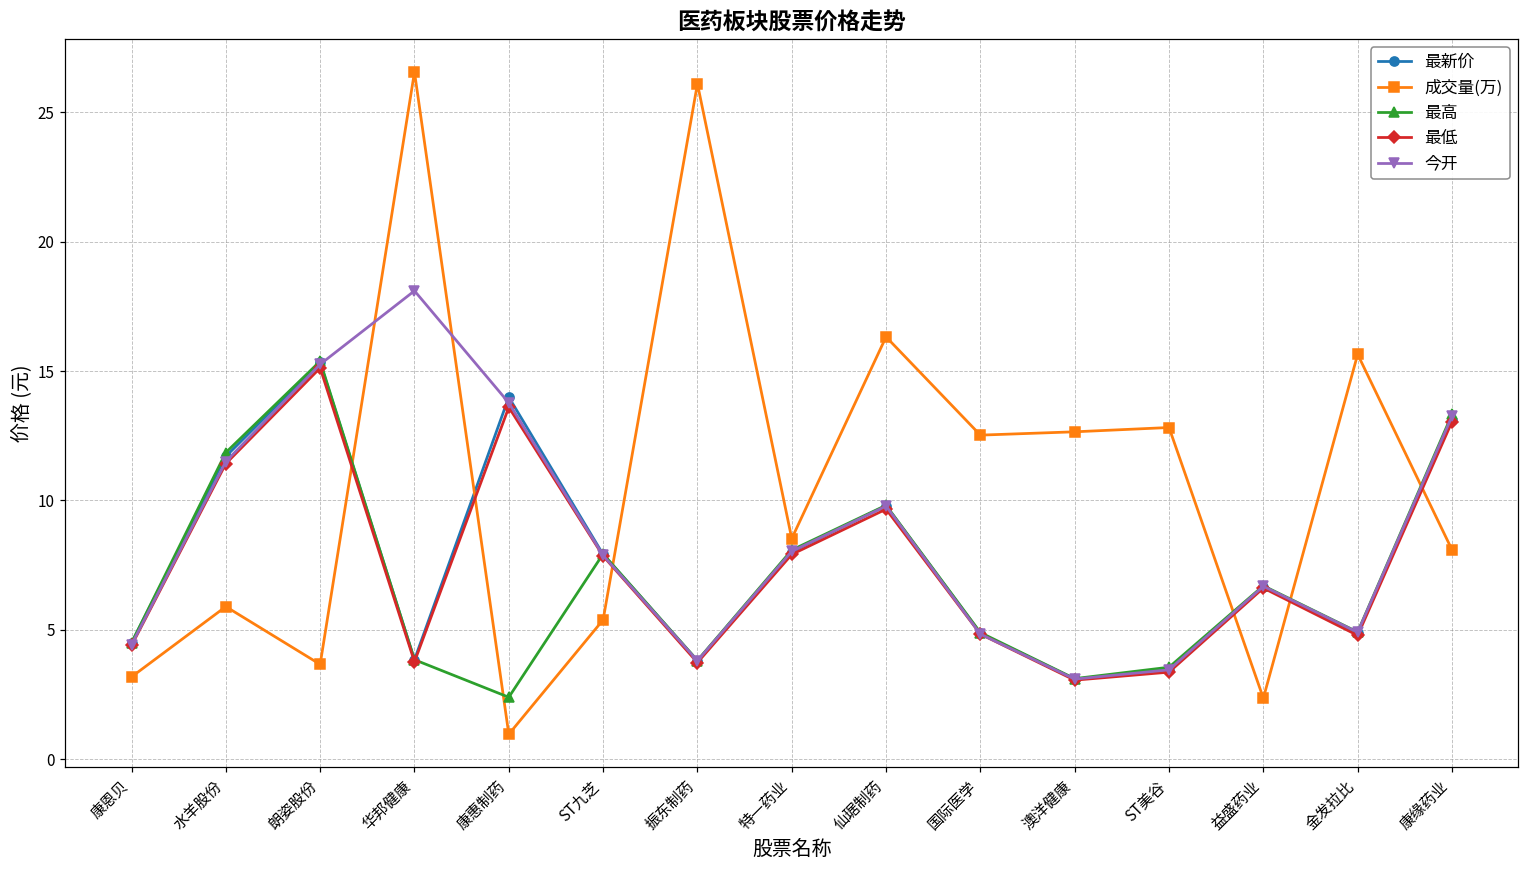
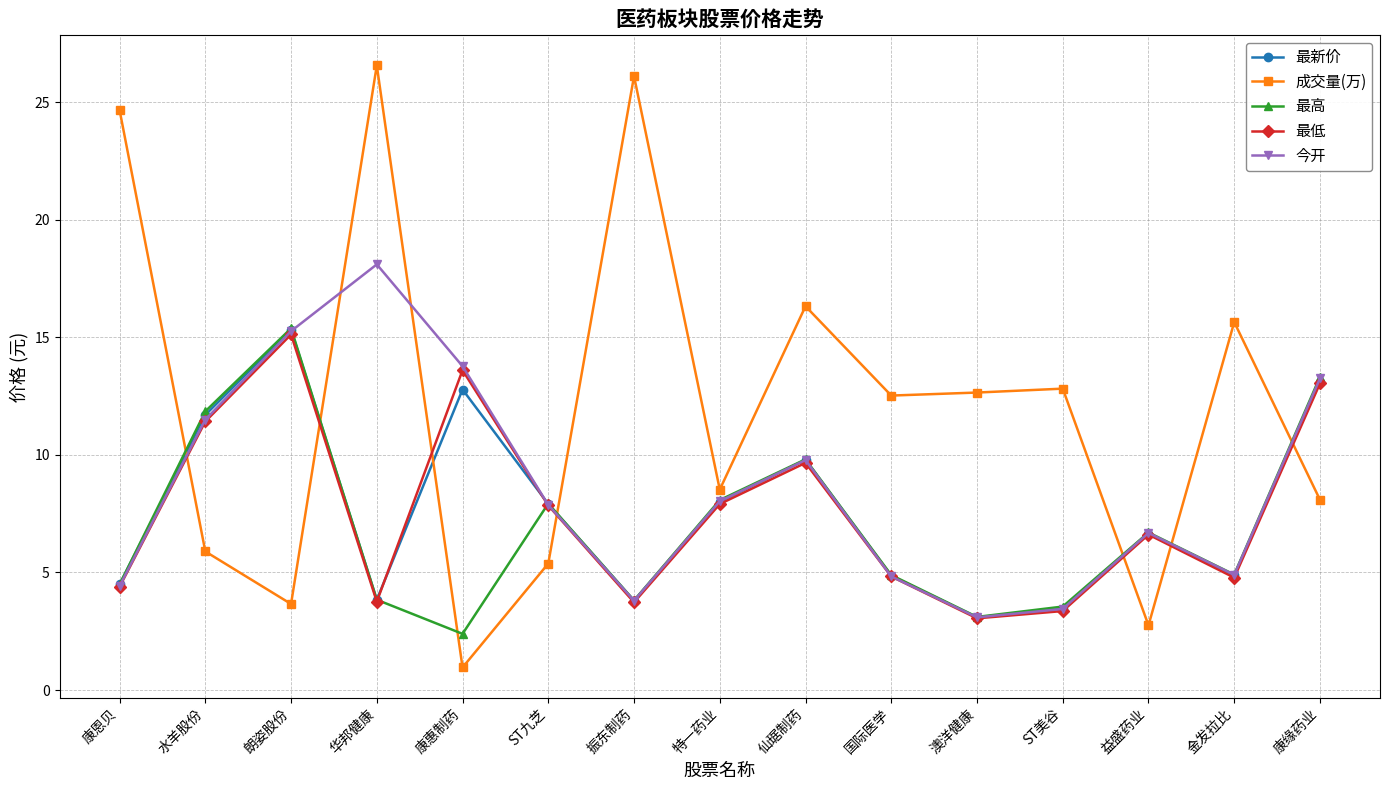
  {
    "最新价": {
      "水羊股份": 11.7,
-     "康惠制药": 14.0
+     "康惠制药": 12.8
    },
    "成交量(万)": {
-     "康恩贝": 3.2,
+     "康恩贝": 24.7,
      "水羊股份": 5.9,
      "朗姿股份": 3.7,
      "华邦健康": 26.6,
      "康惠制药": 1.0,
      "ST九芝": 5.4,
      "振东制药": 26.1,
      "特一药业": 8.5,
      "仙琚制药": 16.3,
      "国际医学": 12.5,
      "澳洋健康": 12.7,
      "ST美谷": 12.8,
-     "益盛药业": 2.4,
+     "益盛药业": 2.8,
      "金发拉比": 15.6,
      "康缘药业": 8.1
    },
    "最高": {
      "水羊股份": 11.9,
      "康惠制药": 2.4
    },
    "最低": {
      "朗姿股份": 15.1,
      "康惠制药": 13.6,
      "仙琚制药": 9.7
    },
    "今开": {
      "华邦健康": 18.1,
      "康惠制药": 13.8
    }
  }
